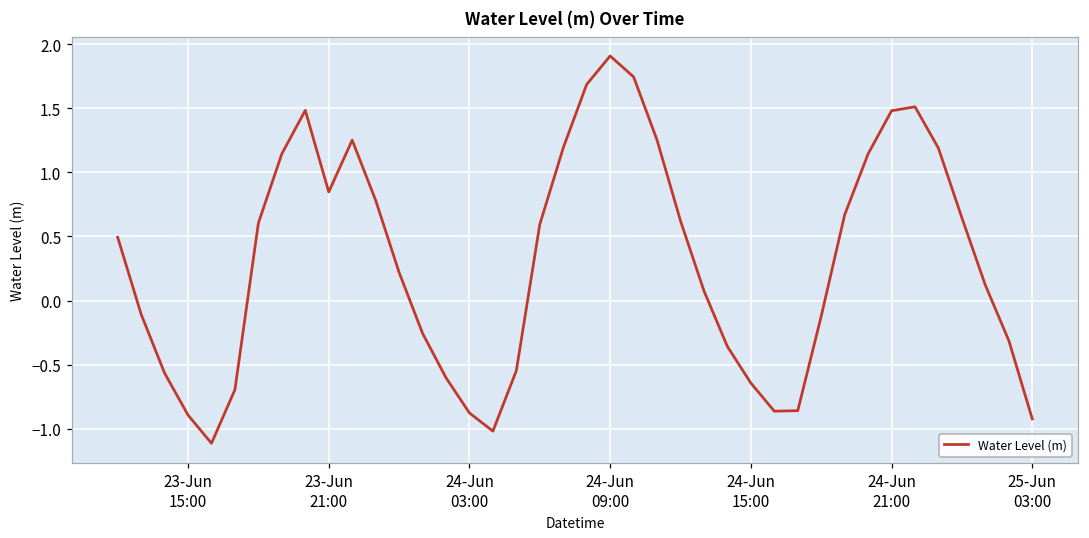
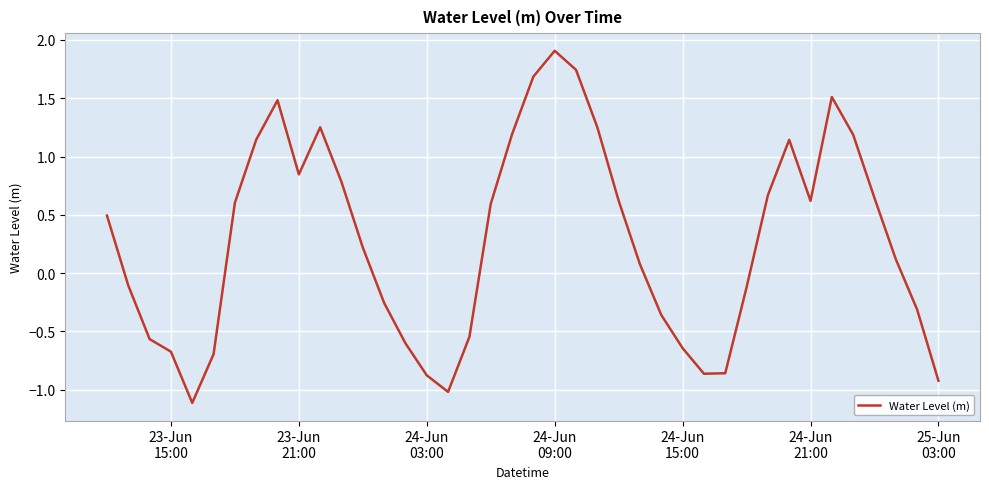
  {
-   "23-Jun 15:00": -0.89,
+   "23-Jun 15:00": -0.67,
    "23-Jun 21:00": 0.85,
    "24-Jun 03:00": -0.88,
    "24-Jun 09:00": 1.91,
    "24-Jun 15:00": -0.64,
-   "24-Jun 21:00": 1.48,
+   "24-Jun 21:00": 0.62,
    "25-Jun 03:00": -0.92
  }
